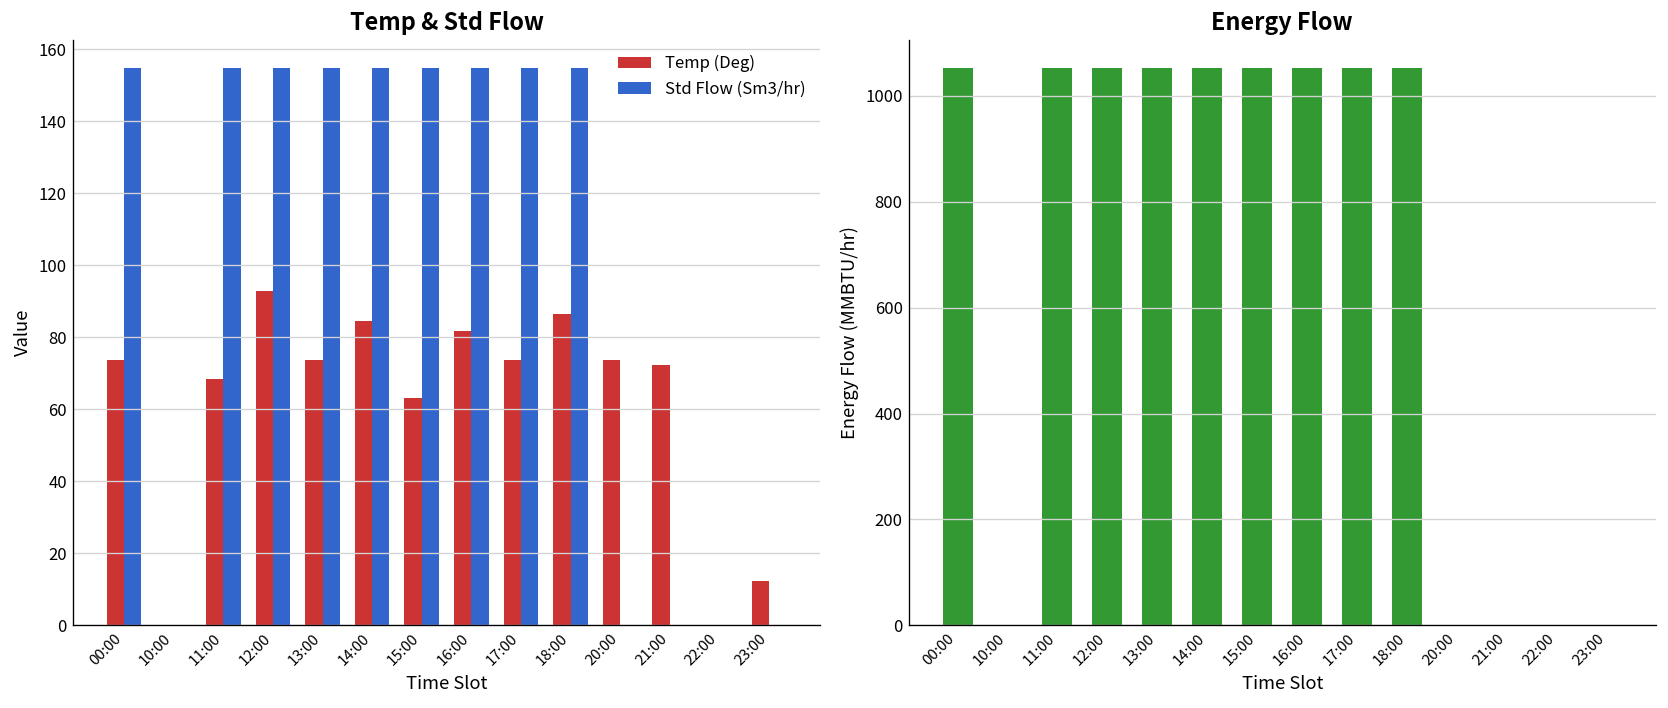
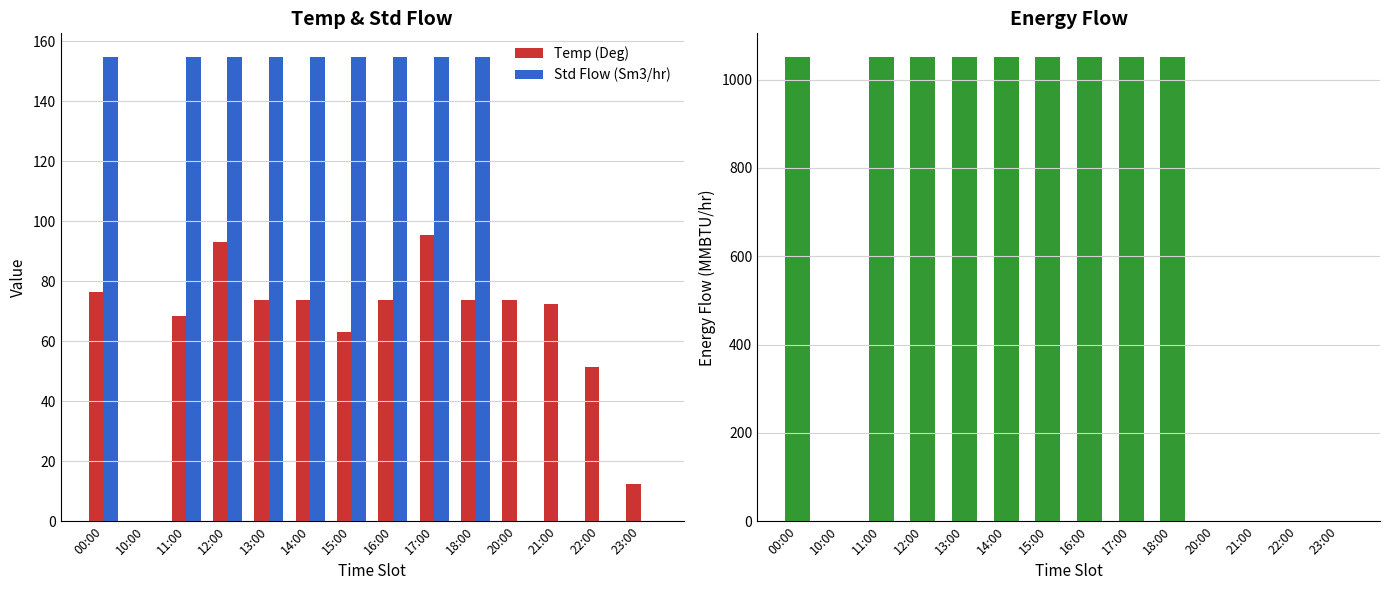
  {
    "Temp & Std Flow": {
      "Temp (Deg)": {
-       "00:00": 74,
+       "00:00": 77,
        "10:00": 0,
        "11:00": 68,
        "12:00": 93,
        "13:00": 74,
-       "14:00": 85,
+       "14:00": 74,
        "15:00": 63,
-       "16:00": 82,
-       "17:00": 74,
-       "18:00": 86,
+       "16:00": 74,
+       "17:00": 96,
+       "18:00": 74,
        "20:00": 74,
        "21:00": 72,
-       "22:00": 0,
+       "22:00": 51,
        "23:00": 12
      },
      "Std Flow (Sm3/hr)": {
        "00:00": 155,
        "10:00": 0,
        "11:00": 155,
        "12:00": 155,
        "13:00": 155,
        "14:00": 155,
        "15:00": 155,
        "16:00": 155,
        "17:00": 155,
        "18:00": 155,
        "20:00": 0,
        "21:00": 0,
        "22:00": 0,
        "23:00": 0
      }
    },
    "Energy Flow": {
      "00:00": 1050,
      "10:00": 0,
      "11:00": 1050,
      "12:00": 1050,
      "13:00": 1050,
      "14:00": 1050,
      "15:00": 1050,
      "16:00": 1050,
      "17:00": 1050,
      "18:00": 1050,
      "20:00": 0,
      "21:00": 0,
      "22:00": 0,
      "23:00": 0
    }
  }
